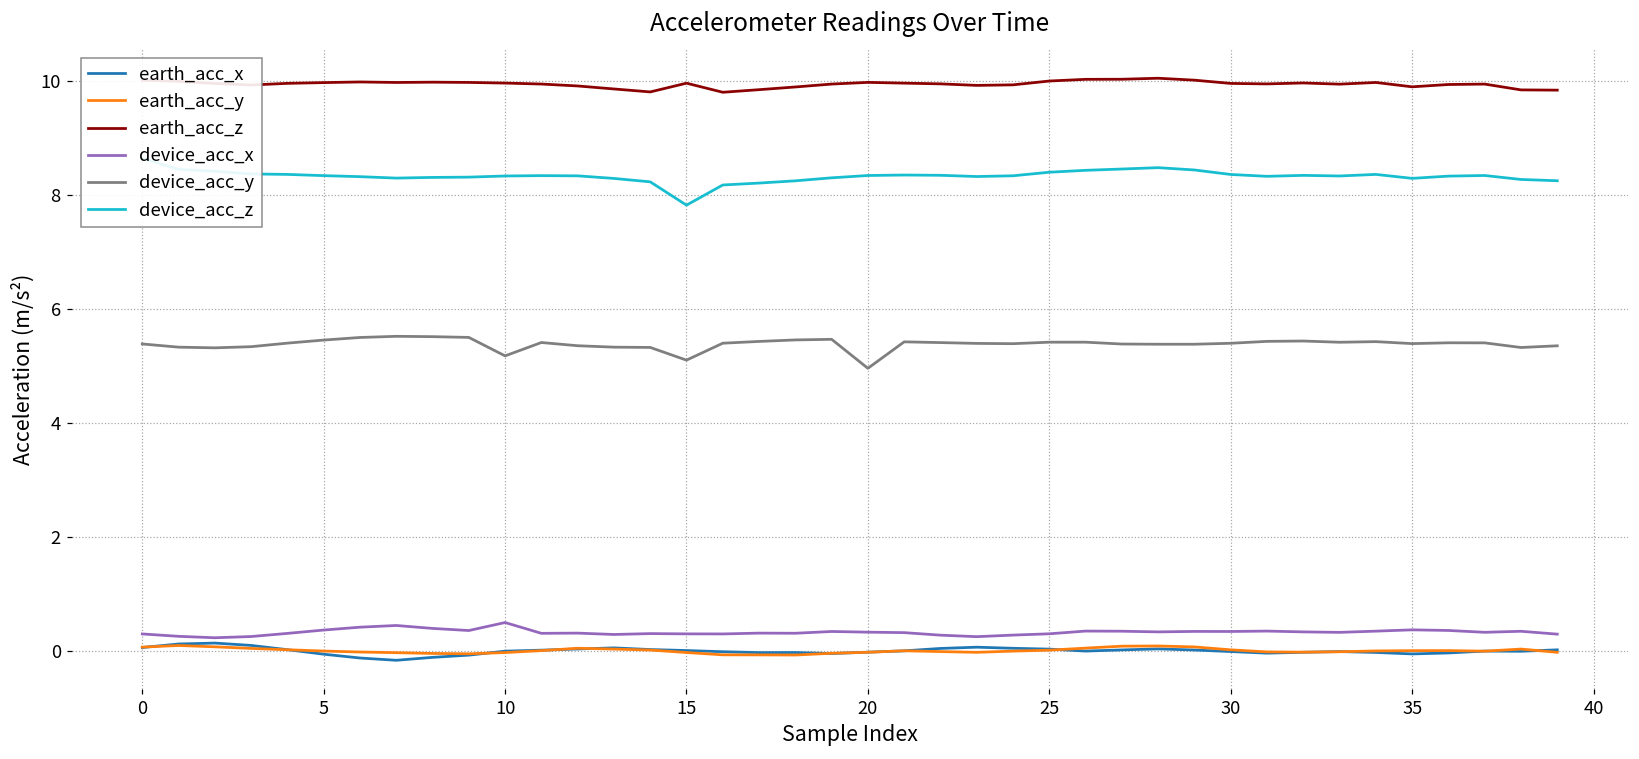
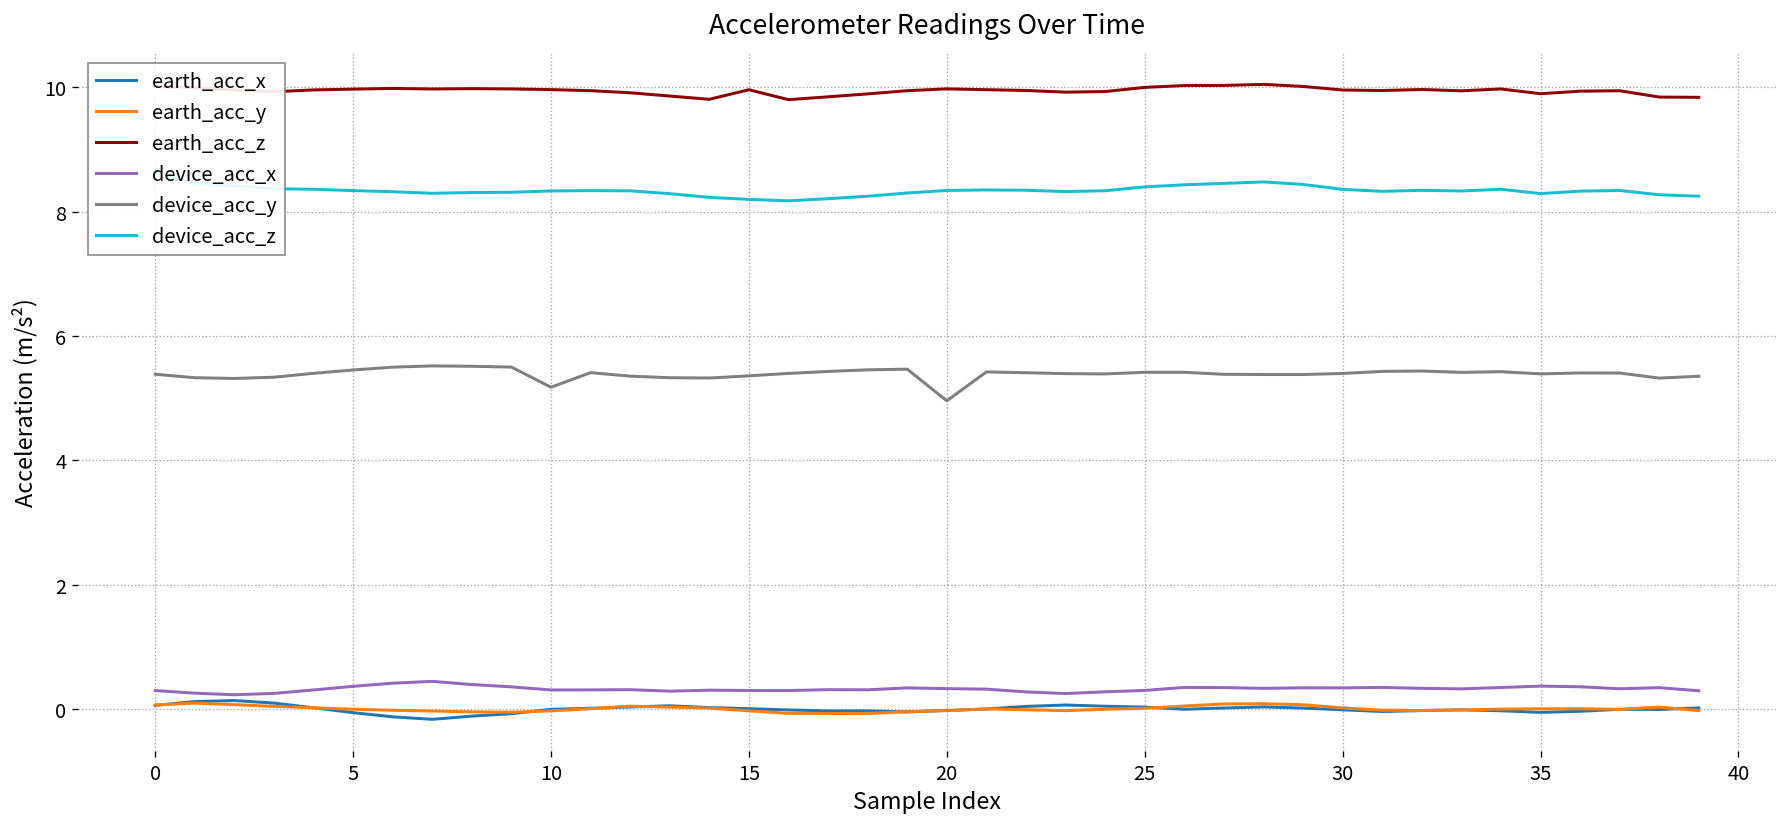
  {
    "earth_acc_x": {
      "5": -0.1,
      "35": -0.1
    },
    "earth_acc_y": {
      "5": 0.0,
      "35": 0.0
    },
    "earth_acc_z": {
      "5": 10.0,
      "10": 10.0,
      "15": 10.0,
      "20": 10.0,
      "25": 10.0,
      "30": 10.0,
      "35": 9.9
    },
    "device_acc_x": {
      "0": 0.3,
      "5": 0.4,
-     "10": 0.5,
+     "10": 0.3,
      "15": 0.3,
      "20": 0.3,
      "25": 0.3,
      "30": 0.3,
      "35": 0.4
    },
    "device_acc_y": {
      "0": 5.4,
      "5": 5.5,
      "10": 5.2,
-     "15": 5.1,
+     "15": 5.4,
      "20": 5.0,
      "25": 5.4,
      "30": 5.4,
      "35": 5.4
    },
    "device_acc_z": {
      "5": 8.3,
      "10": 8.3,
-     "15": 7.8,
+     "15": 8.2,
      "20": 8.3,
      "25": 8.4,
      "30": 8.4,
      "35": 8.3
    }
  }
